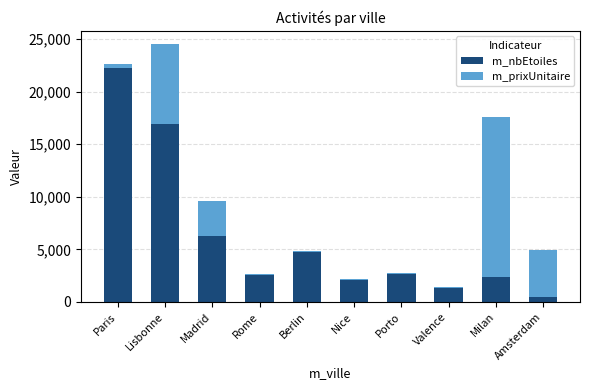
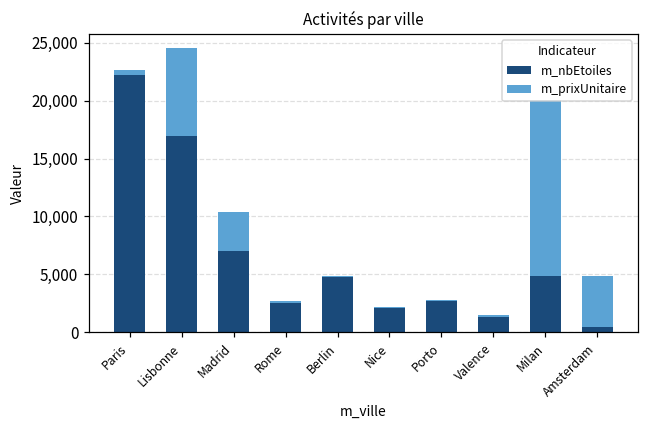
  {
    "m_nbEtoiles": {
      "Paris": "22,200",
      "Lisbonne": "17,000",
-     "Madrid": "6,200",
+     "Madrid": "7,000",
      "Rome": "2,600",
      "Berlin": "4,800",
      "Nice": "2,100",
      "Porto": "2,700",
      "Valence": "1,300",
-     "Milan": "2,400",
+     "Milan": "4,900",
      "Amsterdam": "400"
    },
    "m_prixUnitaire": {
      "Paris": "400",
      "Lisbonne": "7,600",
      "Madrid": "3,300",
      "Milan": "15,200",
      "Amsterdam": "4,500"
    }
  }
